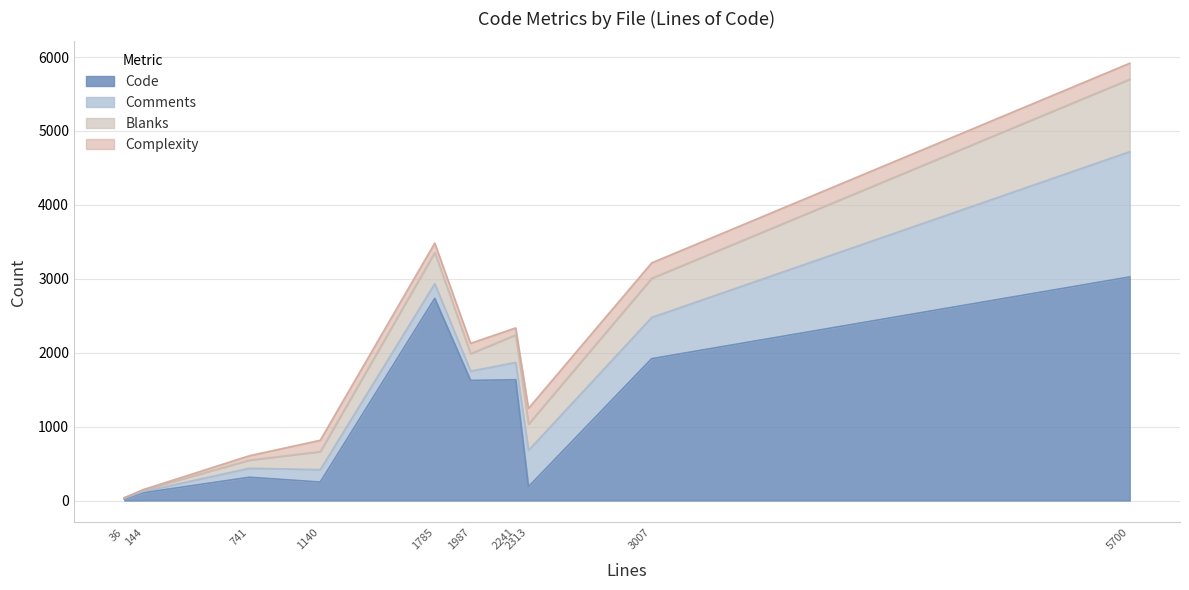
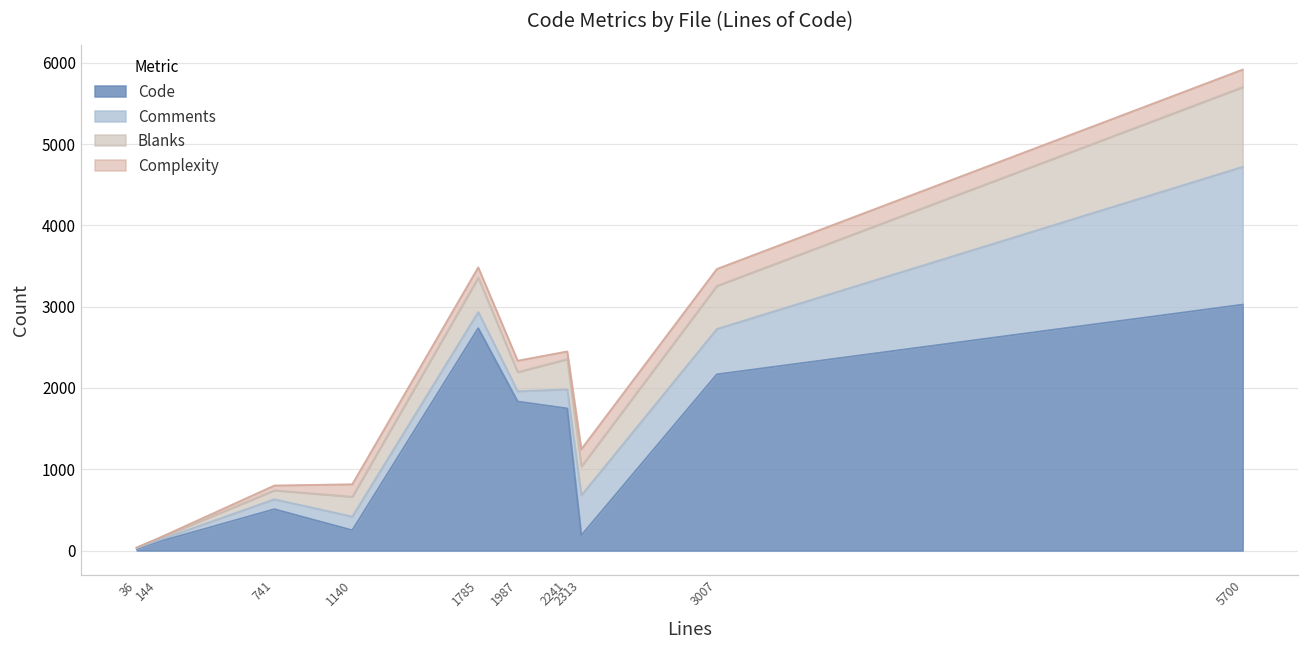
  {
    "Code": {
-     "741": 300,
+     "741": 500,
      "1140": 300,
      "1785": 2700,
-     "1987": 1600,
-     "2241": 1600,
+     "1987": 1800,
+     "2241": 1700,
      "2313": 200,
-     "3007": 1900,
+     "3007": 2200,
      "5700": 3000
    }
  }
